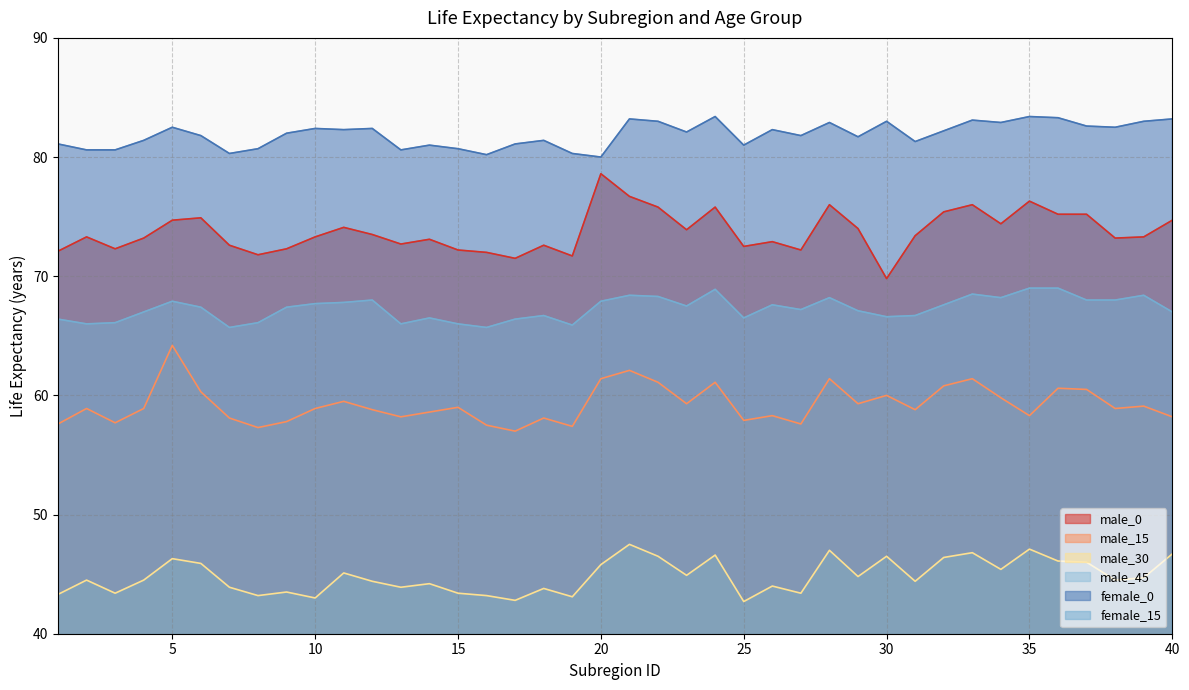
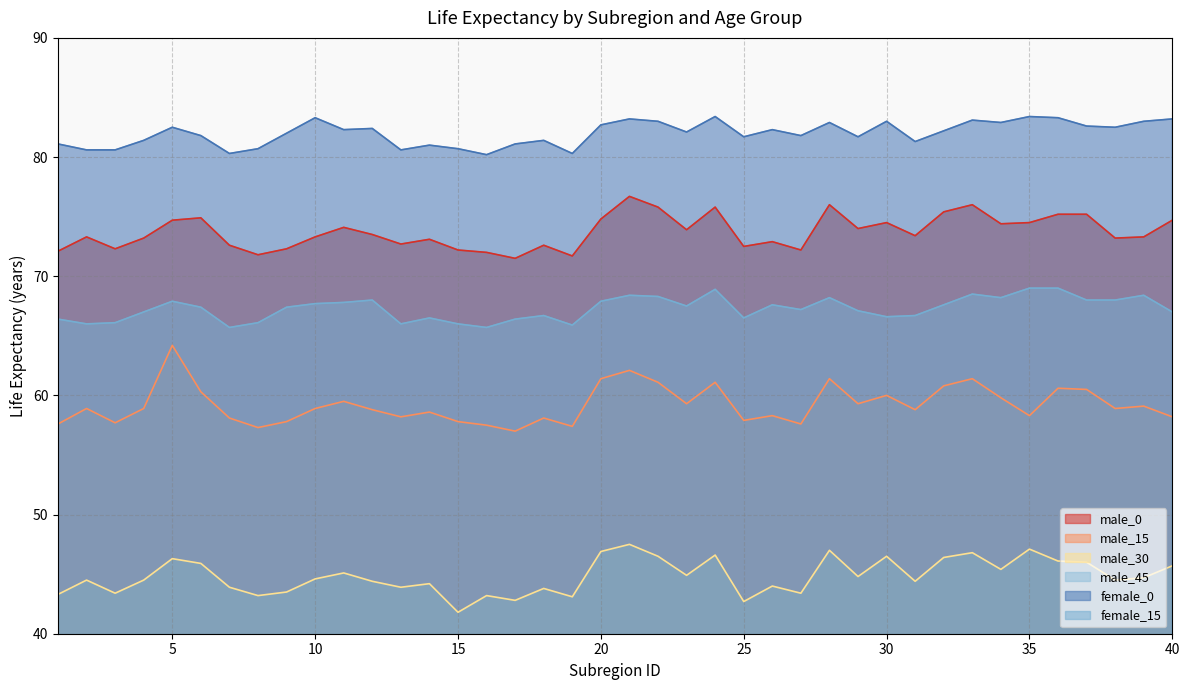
  {
    "male_0": {
      "5": 74.7,
      "10": 73.3,
      "15": 72.2,
-     "20": 78.6,
+     "20": 74.8,
      "25": 72.5,
-     "30": 69.8,
-     "35": 76.3,
+     "30": 74.5,
+     "35": 74.5,
      "40": 74.7
    },
    "male_15": {
      "5": 64.2,
      "10": 58.9,
-     "15": 59.0,
+     "15": 57.8,
      "20": 61.4,
      "25": 57.9,
      "30": 60.0,
      "35": 58.3,
      "40": 58.2
    },
    "male_30": {
      "5": 46.3,
-     "10": 43.0,
-     "15": 43.4,
-     "20": 45.8,
+     "10": 44.6,
+     "15": 41.8,
+     "20": 46.9,
      "25": 42.7,
      "30": 46.5,
      "35": 47.1,
-     "40": 46.7
+     "40": 45.7
    },
    "female_0": {
      "5": 82.5,
-     "10": 82.4,
+     "10": 83.3,
      "15": 80.7,
-     "20": 80.0,
-     "25": 81.0,
+     "20": 82.7,
+     "25": 81.7,
      "30": 83.0,
      "35": 83.4,
      "40": 83.2
    }
  }
